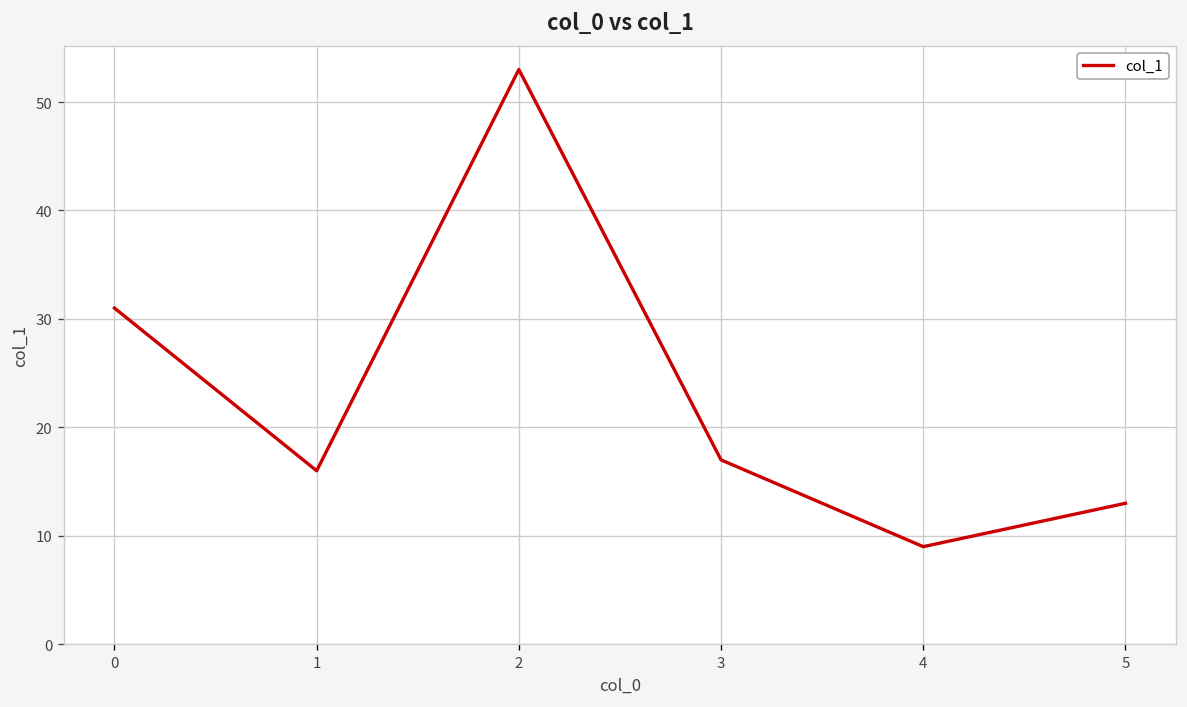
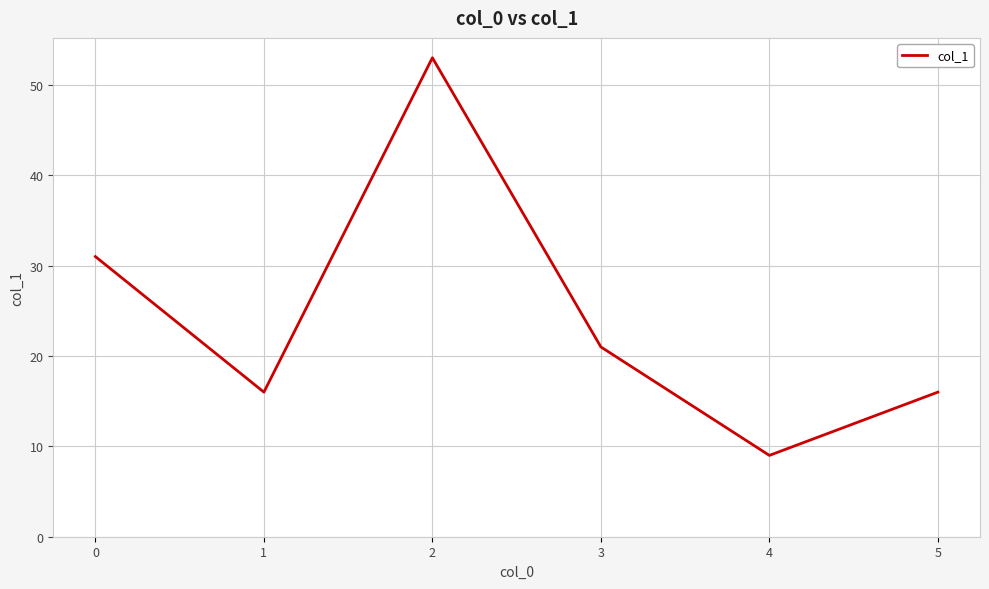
  {
    "0": 31,
    "1": 16,
    "2": 53,
-   "3": 17,
+   "3": 21,
    "4": 9,
-   "5": 13
+   "5": 16
  }
